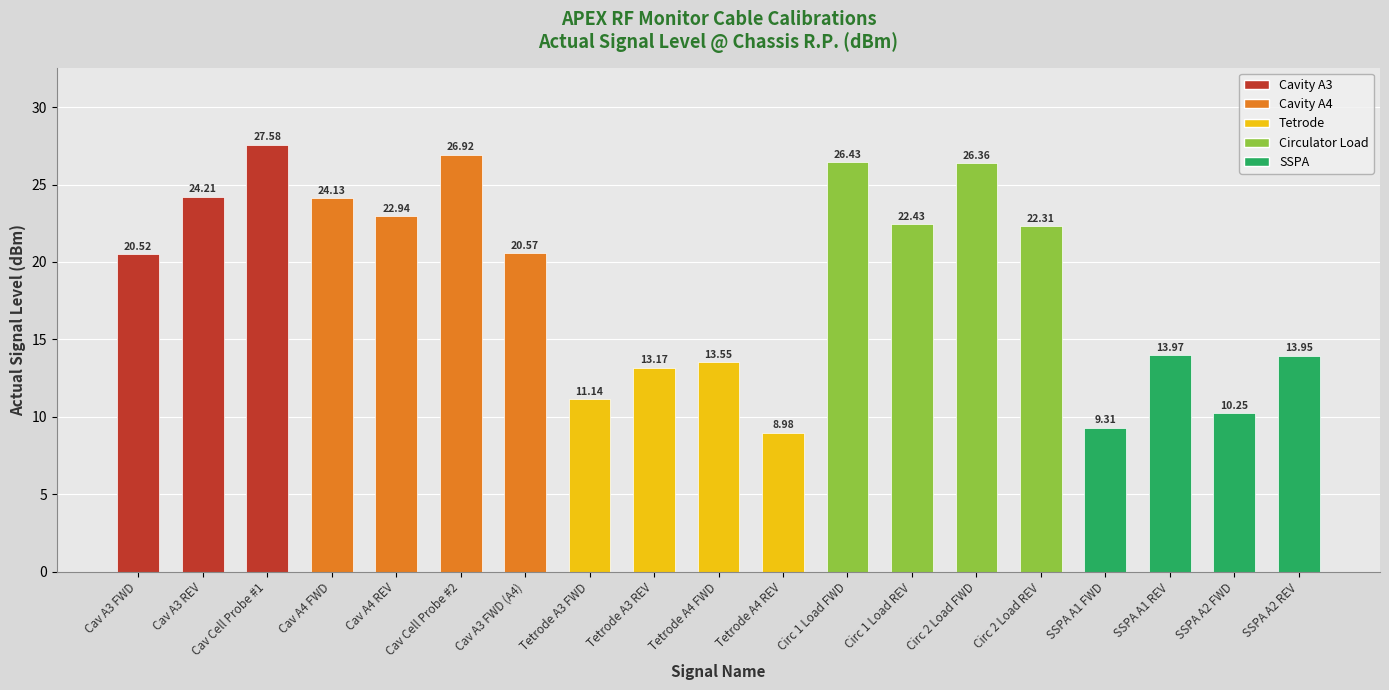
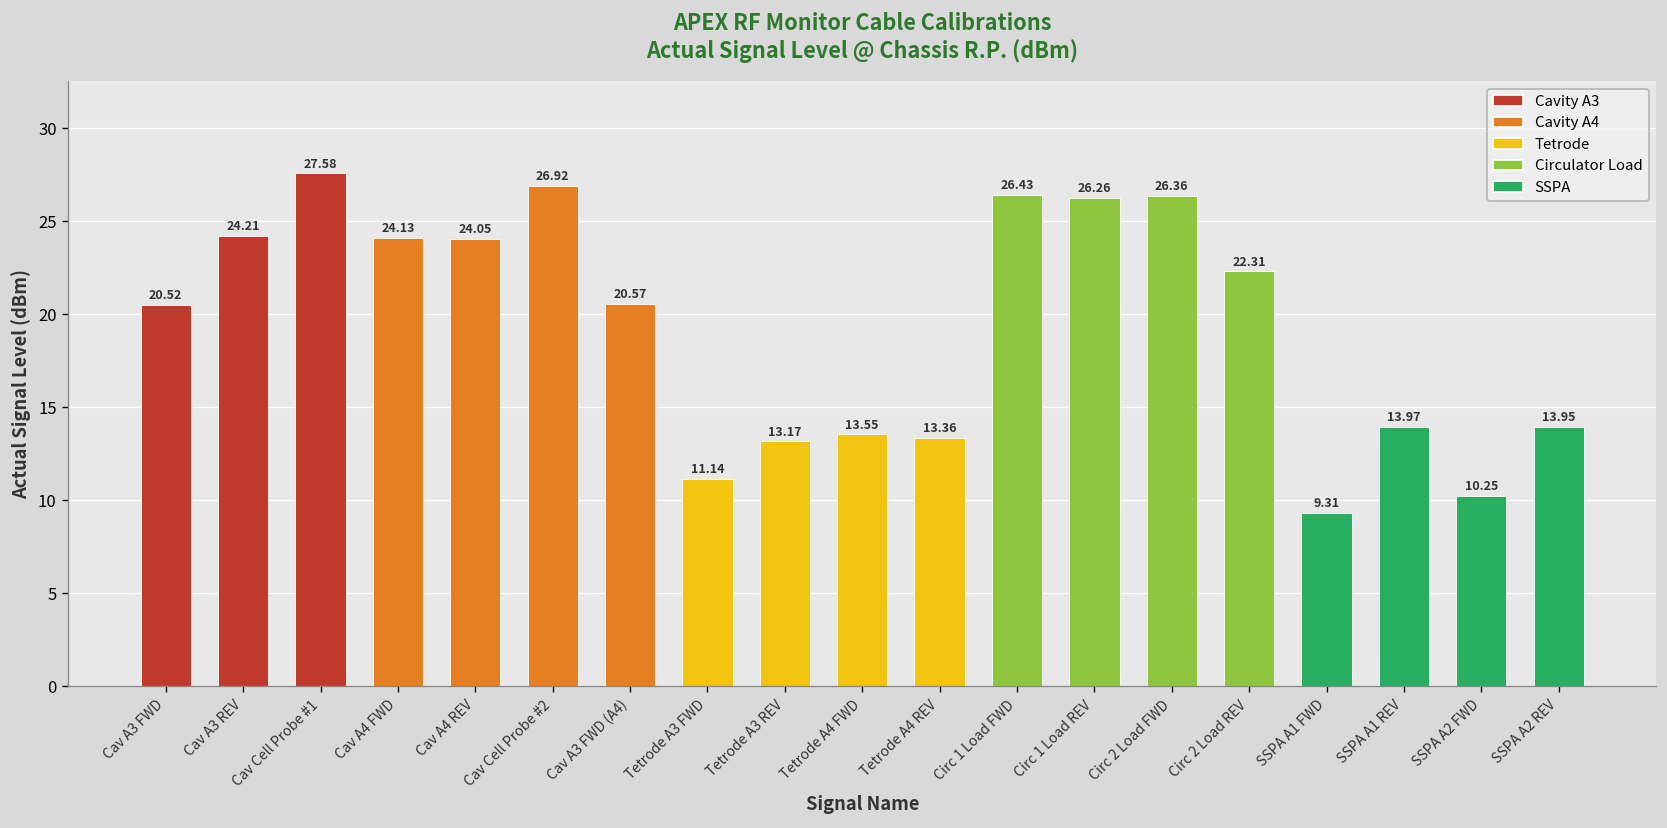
  {
    "Cav A3 FWD": 20.52,
    "Cav A3 REV": 24.21,
    "Cav Cell Probe #1": 27.58,
    "Cav A4 FWD": 24.13,
-   "Cav A4 REV": 22.94,
+   "Cav A4 REV": 24.05,
    "Cav Cell Probe #2": 26.92,
    "Cav A3 FWD (A4)": 20.57,
    "Tetrode A3 FWD": 11.14,
    "Tetrode A3 REV": 13.17,
    "Tetrode A4 FWD": 13.55,
-   "Tetrode A4 REV": 8.98,
+   "Tetrode A4 REV": 13.36,
    "Circ 1 Load FWD": 26.43,
-   "Circ 1 Load REV": 22.43,
+   "Circ 1 Load REV": 26.26,
    "Circ 2 Load FWD": 26.36,
    "Circ 2 Load REV": 22.31,
    "SSPA A1 FWD": 9.31,
    "SSPA A1 REV": 13.97,
    "SSPA A2 FWD": 10.25,
    "SSPA A2 REV": 13.95
  }
